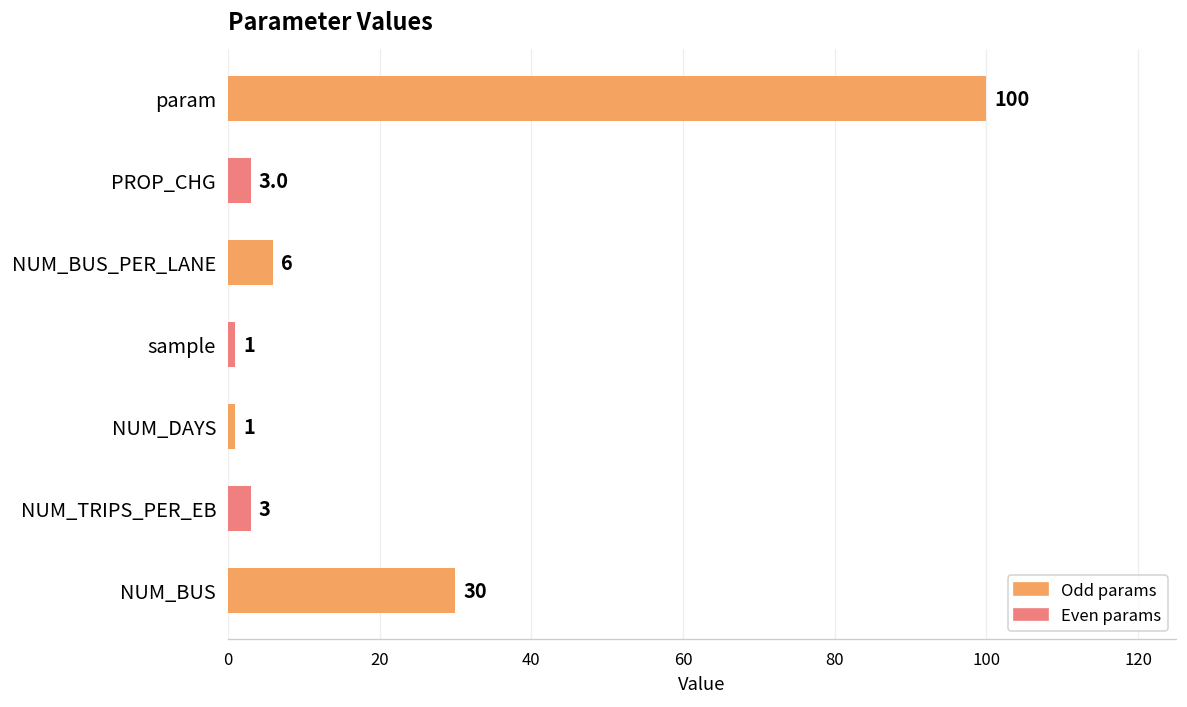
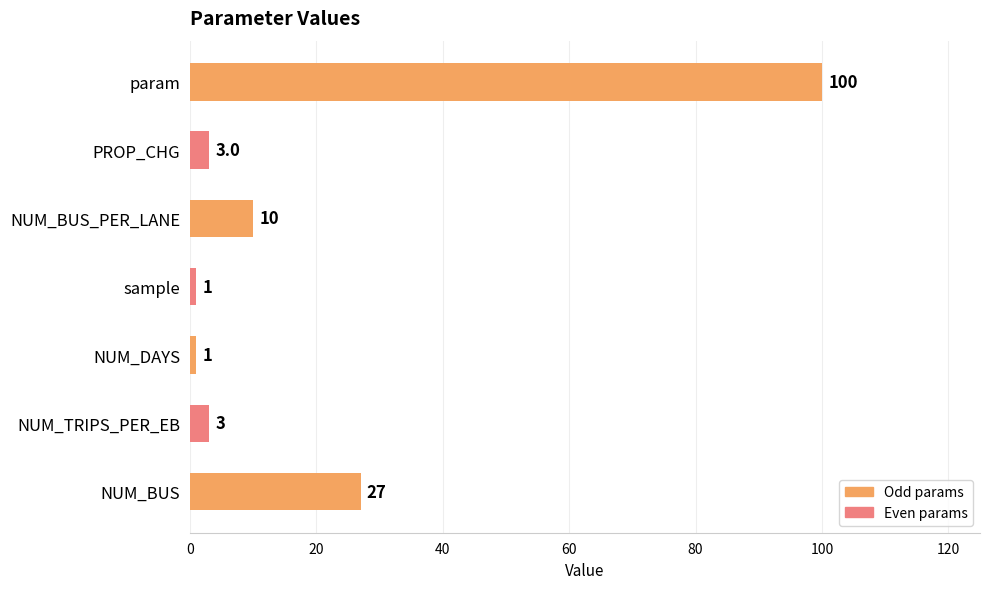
  {
    "param": 100,
    "PROP_CHG": 3.0,
-   "NUM_BUS_PER_LANE": 6,
+   "NUM_BUS_PER_LANE": 10,
    "sample": 1,
    "NUM_DAYS": 1,
    "NUM_TRIPS_PER_EB": 3,
-   "NUM_BUS": 30
+   "NUM_BUS": 27
  }
